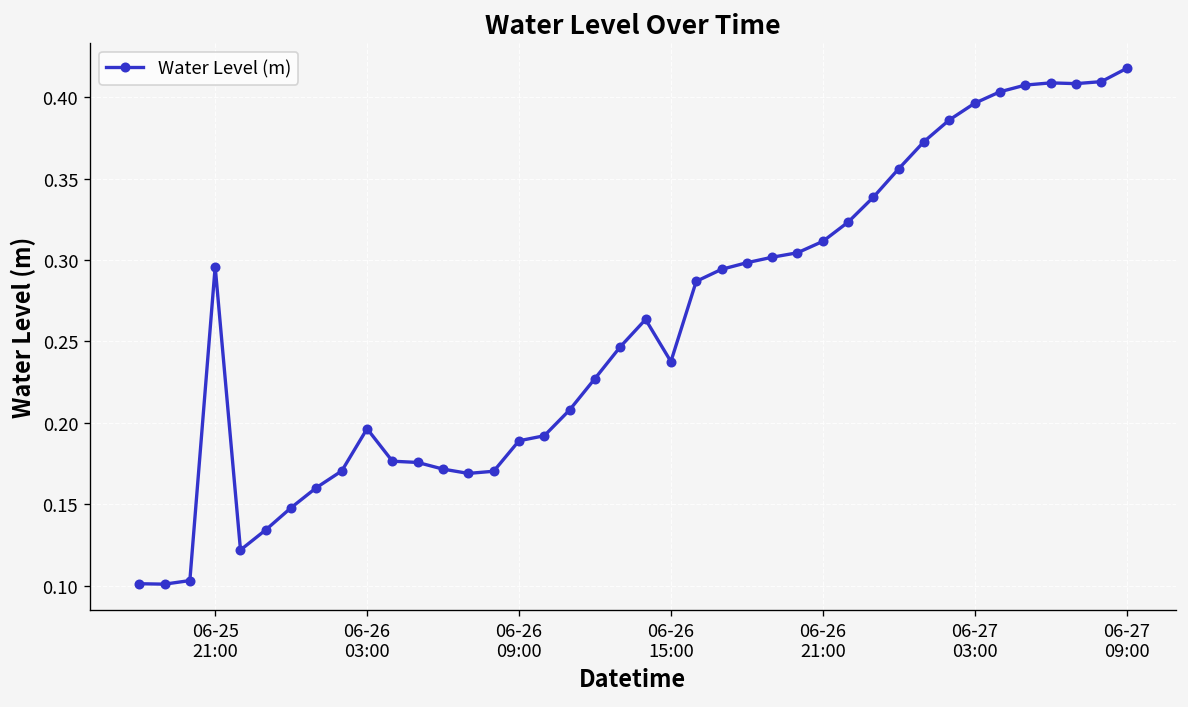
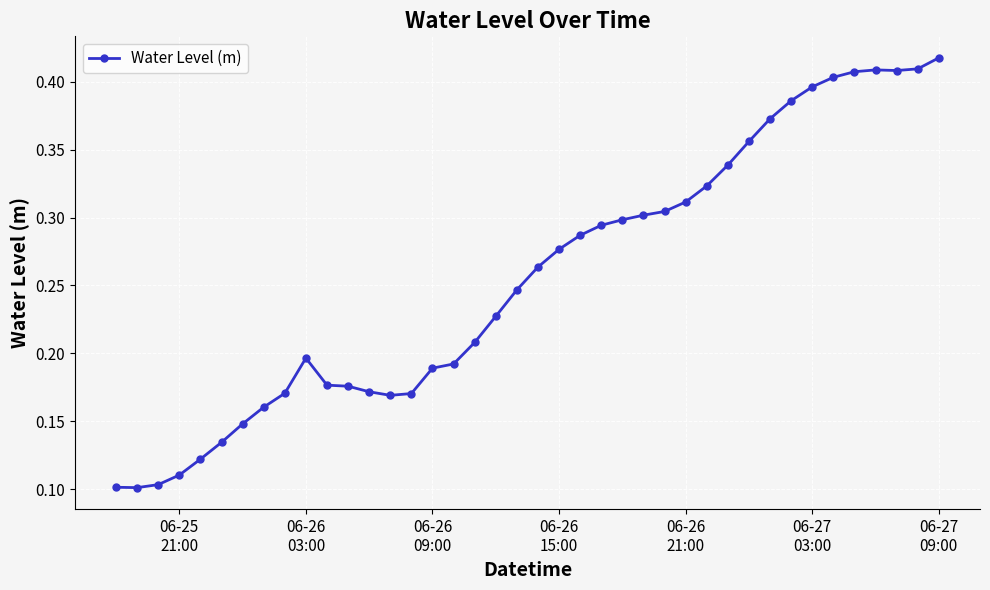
  {
-   "06-25 21:00": 0.296,
+   "06-25 21:00": 0.110,
    "06-26 03:00": 0.196,
    "06-26 09:00": 0.189,
-   "06-26 15:00": 0.238,
+   "06-26 15:00": 0.277,
    "06-26 21:00": 0.311,
    "06-27 03:00": 0.396,
    "06-27 09:00": 0.418
  }
